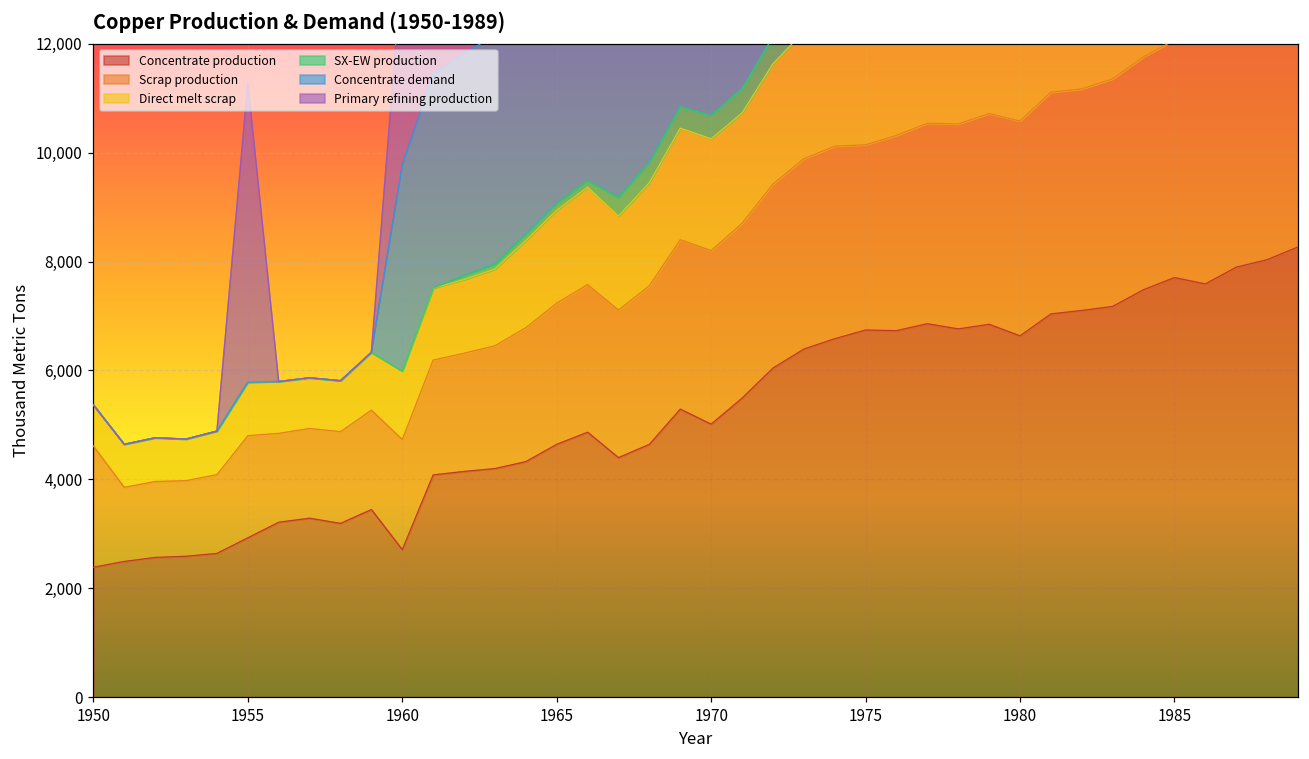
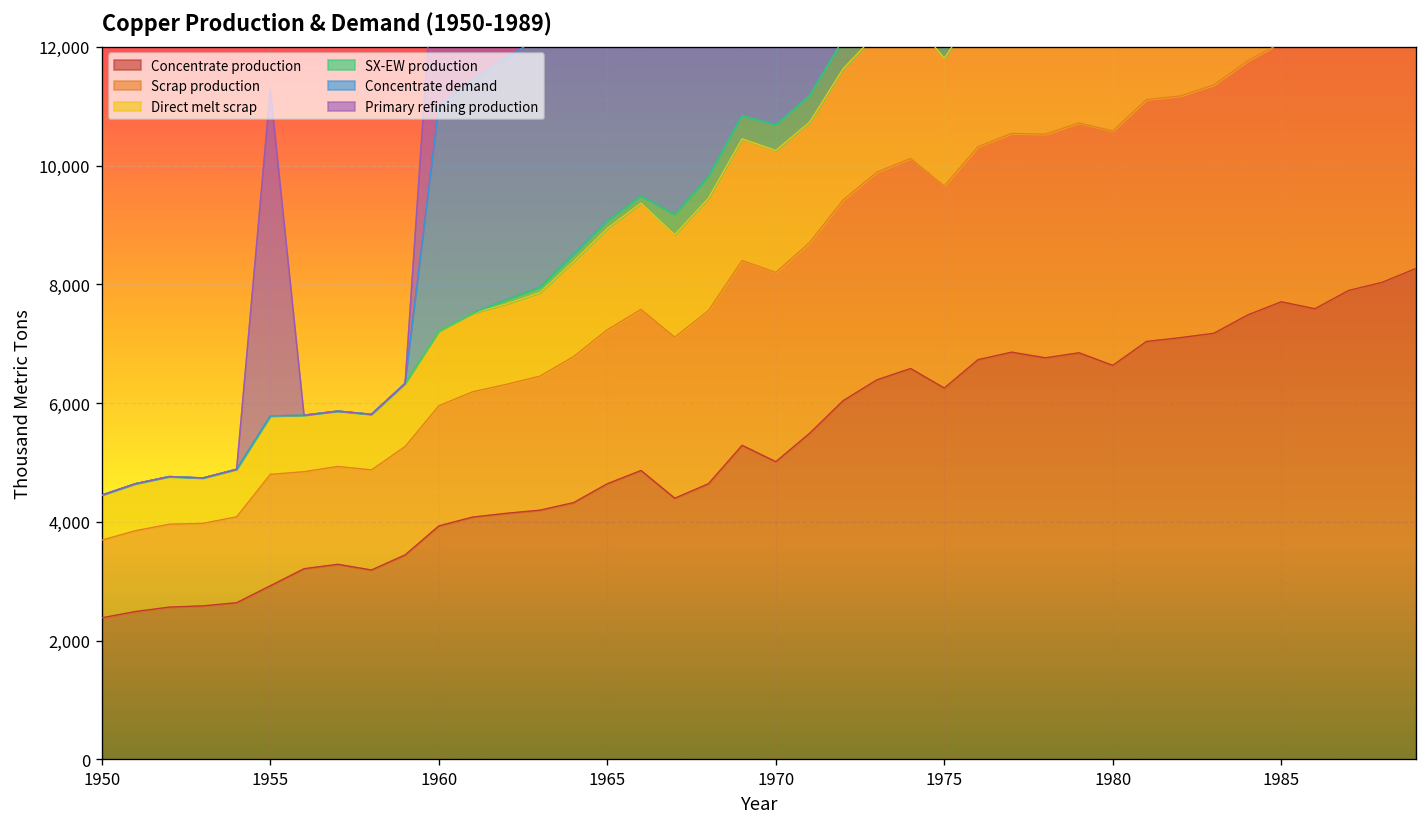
  {
    "Concentrate production": {
      "1950": "2,400",
      "1955": "2,900",
-     "1960": "2,700",
+     "1960": "3,900",
      "1965": "4,600",
      "1970": "5,000",
-     "1975": "6,700",
+     "1975": "6,300",
      "1980": "6,600",
      "1985": "7,700"
    },
    "Scrap production": {
-     "1950": "2,200",
+     "1950": "1,300",
      "1955": "1,900",
      "1960": "2,000",
      "1965": "2,600",
      "1970": "3,200",
      "1975": "3,400",
      "1980": "3,900"
    },
    "Direct melt scrap": {
      "1965": "1,700",
      "1970": "2,100"
    },
    "SX-EW production": {
      "1965": "100",
      "1970": "400"
    }
  }
